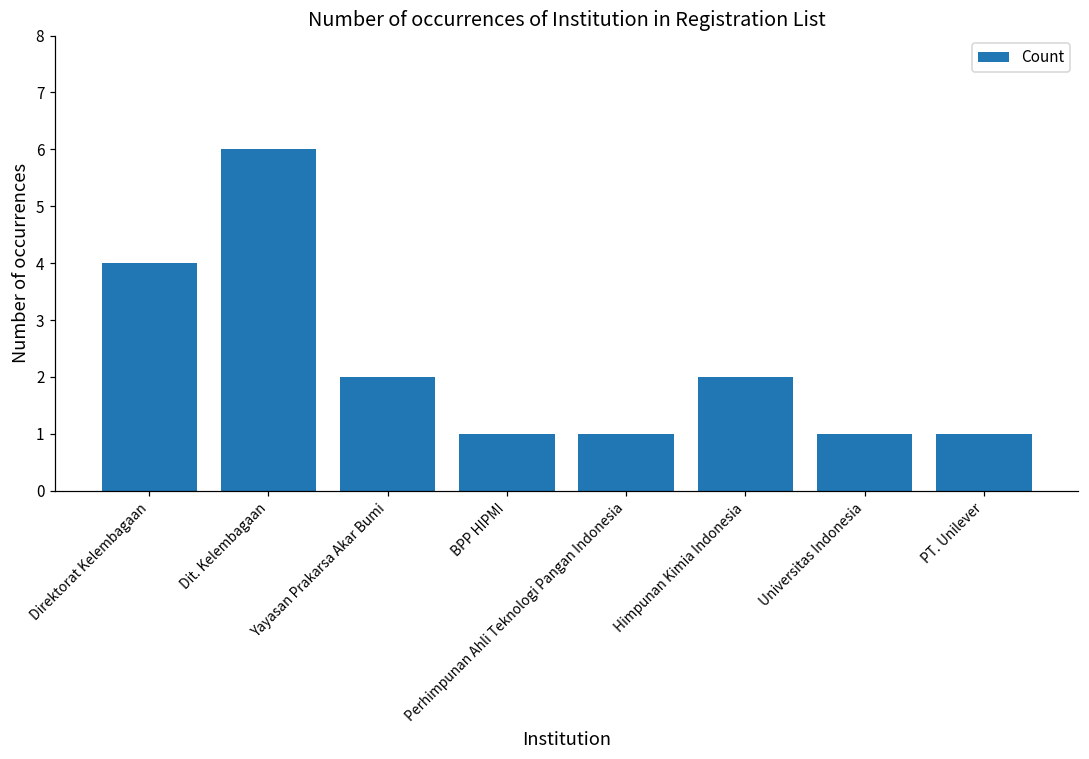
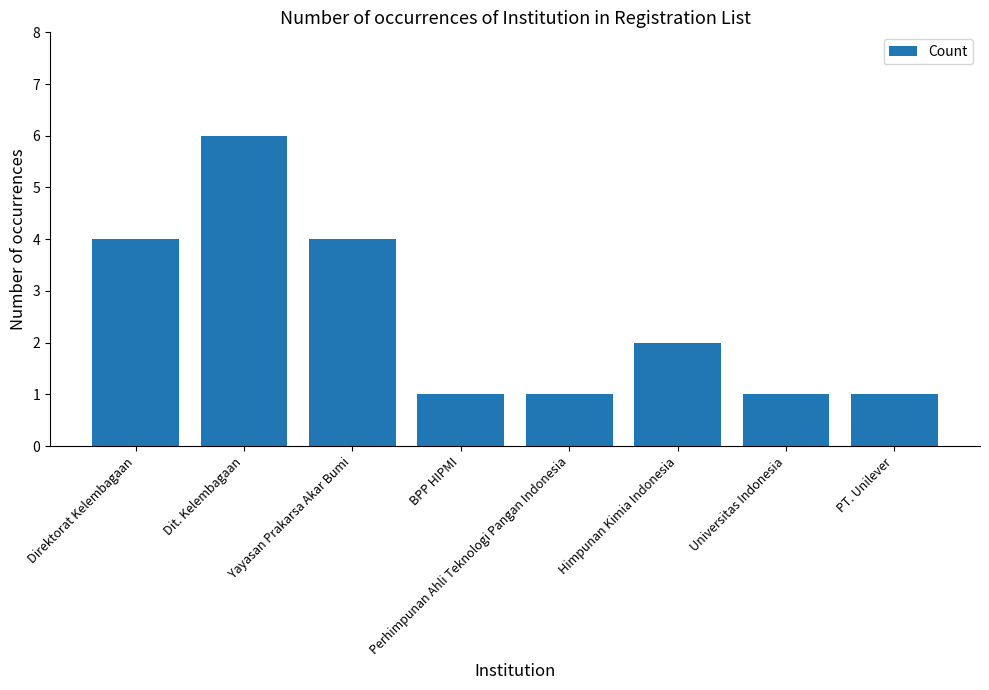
  {
    "Direktorat Kelembagaan": 4,
    "Dit. Kelembagaan": 6,
-   "Yayasan Prakarsa Akar Bumi": 2,
+   "Yayasan Prakarsa Akar Bumi": 4,
    "BPP HIPMI": 1,
    "Perhimpunan Ahli Teknologi Pangan Indonesia": 1,
    "Himpunan Kimia Indonesia": 2,
    "Universitas Indonesia": 1,
    "PT. Unilever": 1
  }
